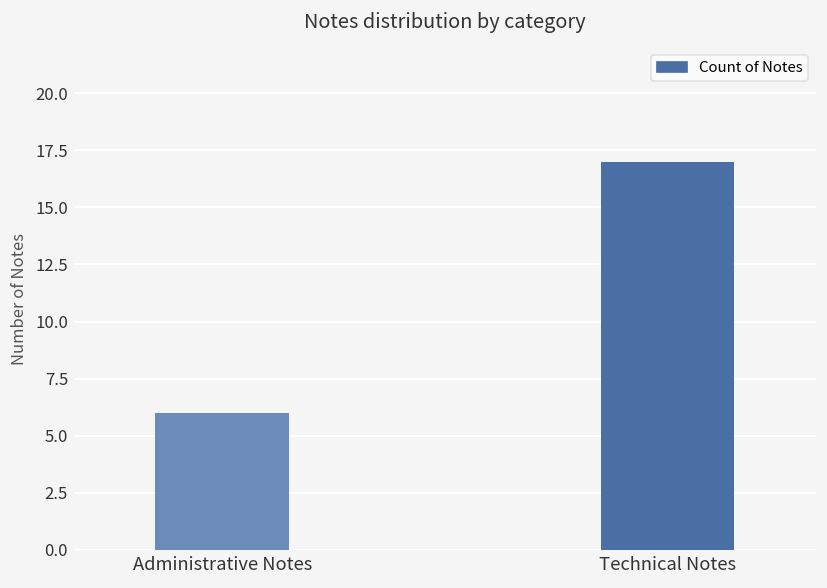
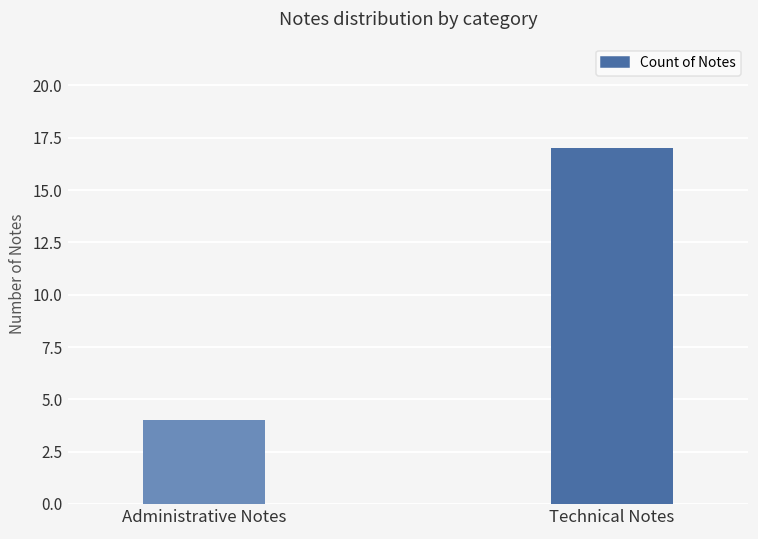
  {
-   "Administrative Notes": 6,
+   "Administrative Notes": 4,
    "Technical Notes": 17
  }
